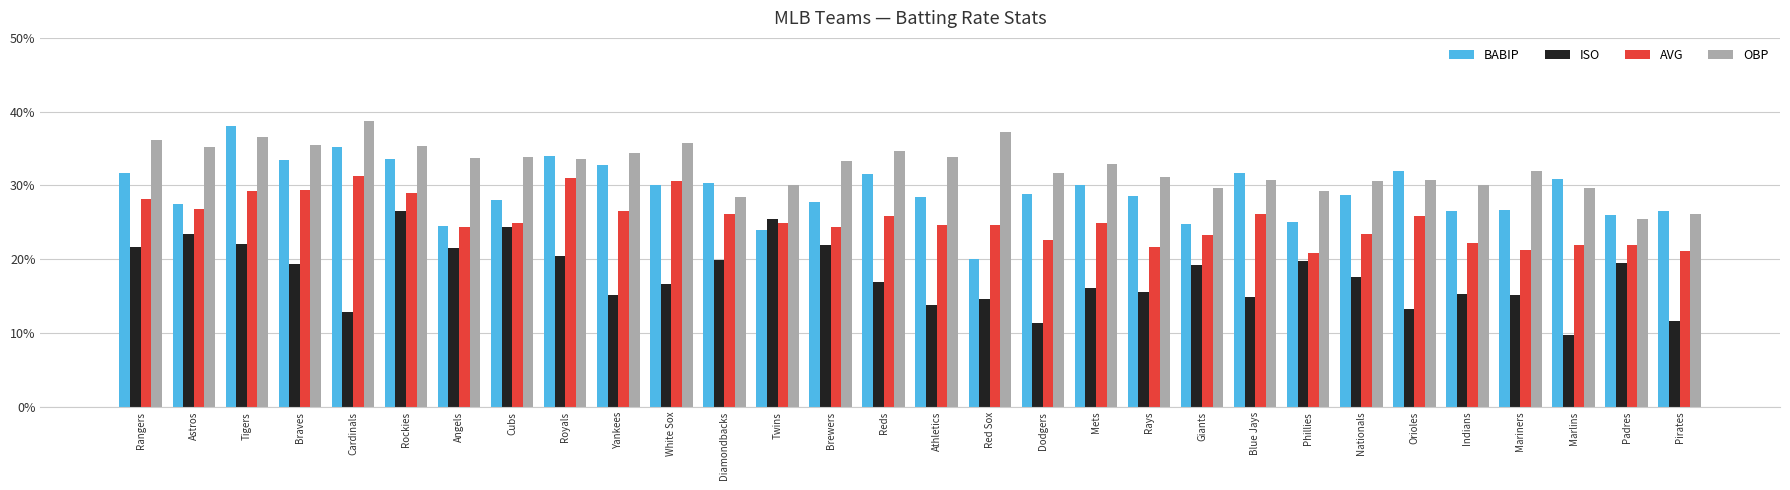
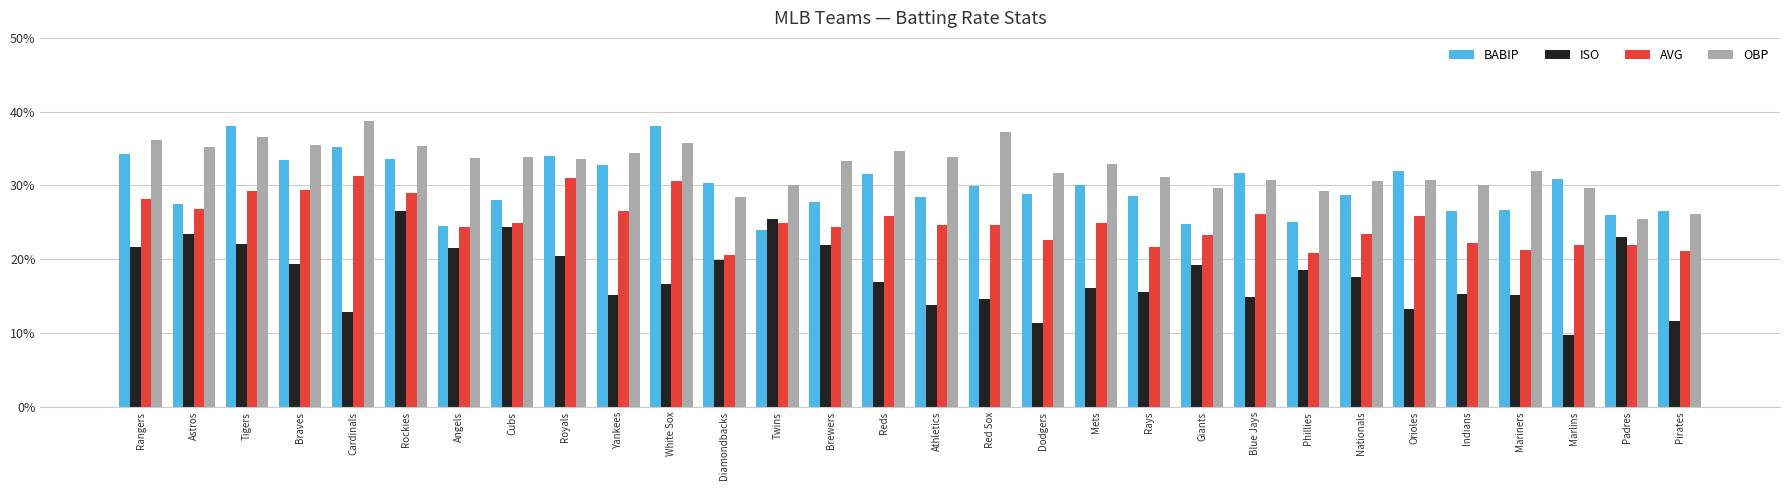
  {
    "BABIP": {
-     "Rangers": "32%",
+     "Rangers": "34%",
      "Astros": "28%",
      "Tigers": "38%",
      "Braves": "34%",
      "Cardinals": "35%",
      "Rockies": "34%",
      "Angels": "25%",
      "Cubs": "28%",
      "Royals": "34%",
      "Yankees": "33%",
-     "White Sox": "30%",
+     "White Sox": "38%",
      "Diamondbacks": "30%",
      "Twins": "24%",
      "Brewers": "28%",
      "Reds": "32%",
      "Athletics": "28%",
-     "Red Sox": "20%",
+     "Red Sox": "30%",
      "Dodgers": "29%",
      "Mets": "30%",
      "Rays": "29%",
      "Giants": "25%",
      "Blue Jays": "32%",
      "Phillies": "25%",
      "Nationals": "29%",
      "Orioles": "32%",
      "Indians": "27%",
      "Mariners": "27%",
      "Marlins": "31%",
      "Padres": "26%",
      "Pirates": "27%"
    },
    "ISO": {
      "Rangers": "22%",
      "Astros": "23%",
      "Tigers": "22%",
      "Braves": "19%",
      "Cardinals": "13%",
      "Rockies": "27%",
      "Angels": "22%",
      "Cubs": "24%",
      "Royals": "20%",
      "Yankees": "15%",
      "White Sox": "17%",
      "Diamondbacks": "20%",
      "Twins": "25%",
      "Brewers": "22%",
      "Reds": "17%",
      "Athletics": "14%",
      "Red Sox": "15%",
      "Dodgers": "11%",
      "Mets": "16%",
      "Rays": "16%",
      "Giants": "19%",
      "Blue Jays": "15%",
-     "Phillies": "20%",
+     "Phillies": "19%",
      "Nationals": "18%",
      "Orioles": "13%",
      "Indians": "15%",
      "Mariners": "15%",
      "Marlins": "10%",
-     "Padres": "20%",
+     "Padres": "23%",
      "Pirates": "12%"
    },
    "AVG": {
      "Rangers": "28%",
      "Astros": "27%",
      "Tigers": "29%",
      "Braves": "29%",
      "Cardinals": "31%",
      "Rockies": "29%",
      "Angels": "24%",
      "Cubs": "25%",
      "Royals": "31%",
      "Yankees": "27%",
      "White Sox": "31%",
-     "Diamondbacks": "26%",
+     "Diamondbacks": "21%",
      "Twins": "25%",
      "Brewers": "24%",
      "Reds": "26%",
      "Athletics": "25%",
      "Red Sox": "25%",
      "Dodgers": "23%",
      "Mets": "25%",
      "Rays": "22%",
      "Giants": "23%",
      "Blue Jays": "26%",
      "Phillies": "21%",
      "Nationals": "23%",
      "Orioles": "26%",
      "Indians": "22%",
      "Mariners": "21%",
      "Marlins": "22%",
      "Padres": "22%",
      "Pirates": "21%"
    },
    "OBP": {
      "Rangers": "36%",
      "Astros": "35%",
      "Tigers": "37%",
      "Braves": "36%",
      "Cardinals": "39%",
      "Rockies": "35%",
      "Angels": "34%",
      "Cubs": "34%",
      "Royals": "34%",
      "Yankees": "34%",
      "White Sox": "36%",
      "Diamondbacks": "28%",
      "Twins": "30%",
      "Brewers": "33%",
      "Reds": "35%",
      "Athletics": "34%",
      "Red Sox": "37%",
      "Dodgers": "32%",
      "Mets": "33%",
      "Rays": "31%",
      "Giants": "30%",
      "Blue Jays": "31%",
      "Phillies": "29%",
      "Nationals": "31%",
      "Orioles": "31%",
      "Indians": "30%",
      "Mariners": "32%",
      "Marlins": "30%",
      "Padres": "25%",
      "Pirates": "26%"
    }
  }
